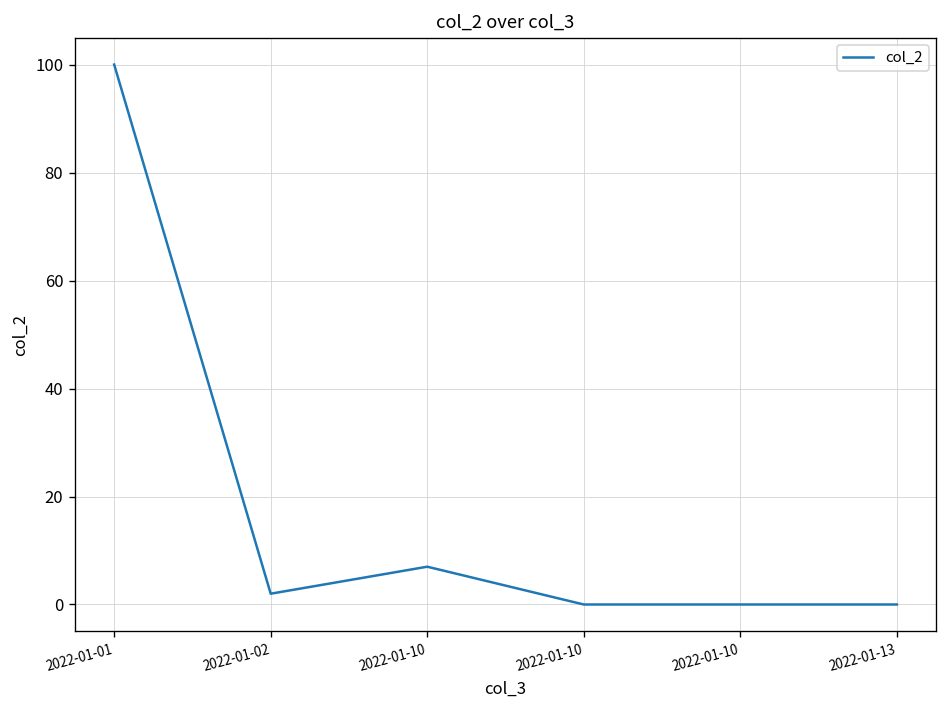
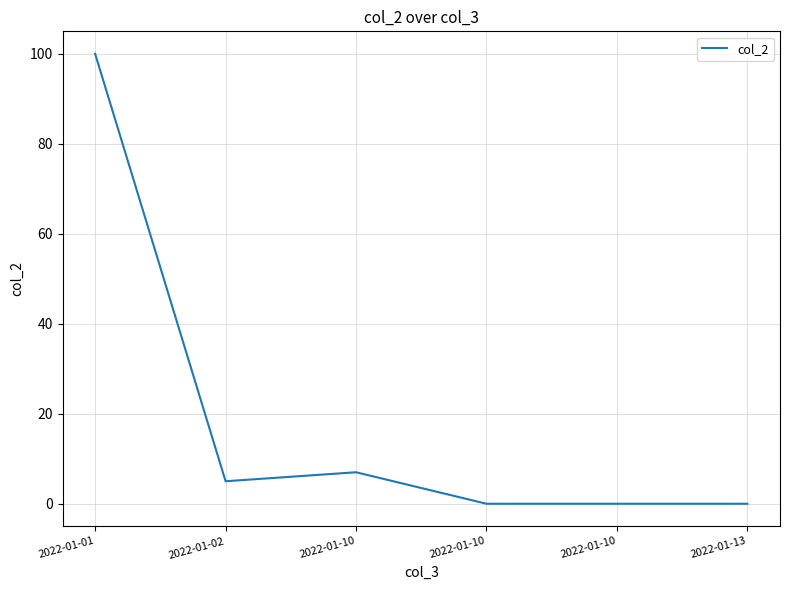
  {
    "2022-01-01": 100,
-   "2022-01-02": 2,
+   "2022-01-02": 5,
    "2022-01-13": 0
  }
